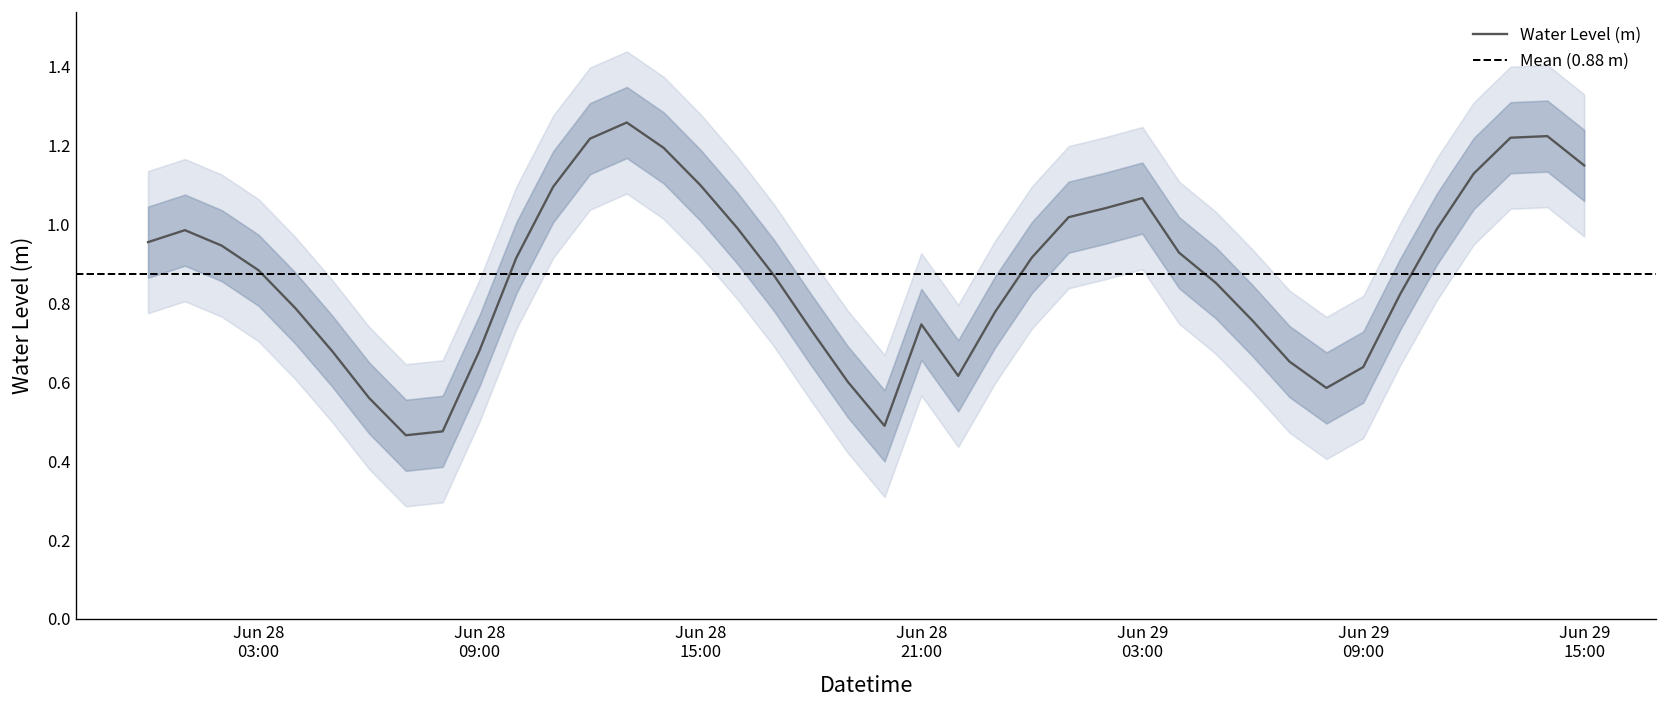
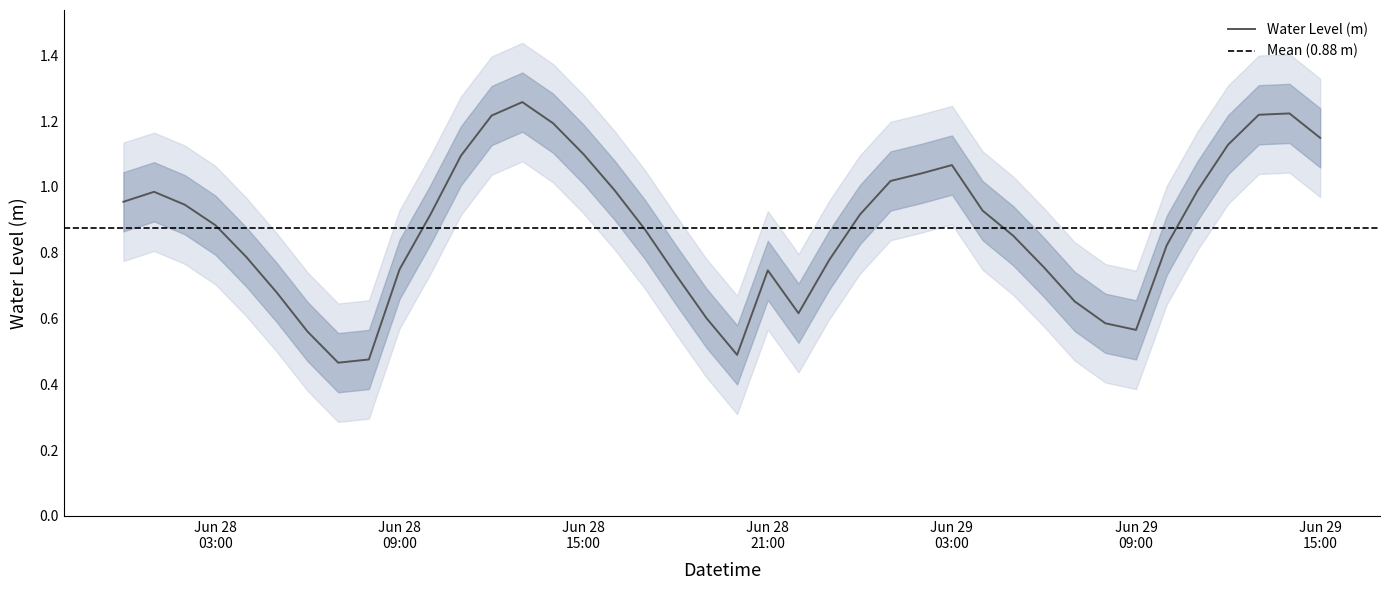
  {
    "Water Level (m)": {
      "Jun 28 03:00": 0.88,
-     "Jun 28 09:00": 0.68,
+     "Jun 28 09:00": 0.75,
      "Jun 28 15:00": 1.10,
      "Jun 28 21:00": 0.75,
      "Jun 29 03:00": 1.07,
-     "Jun 29 09:00": 0.64,
+     "Jun 29 09:00": 0.57,
      "Jun 29 15:00": 1.15
    }
  }
